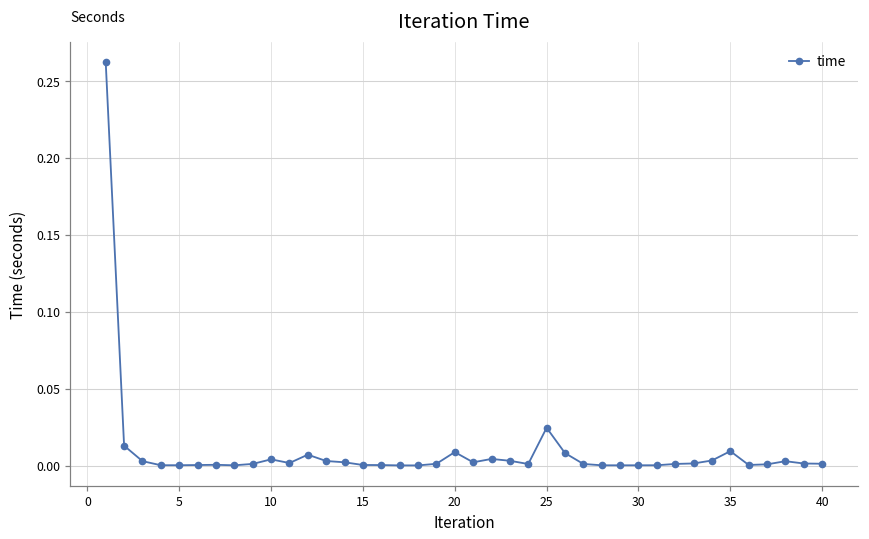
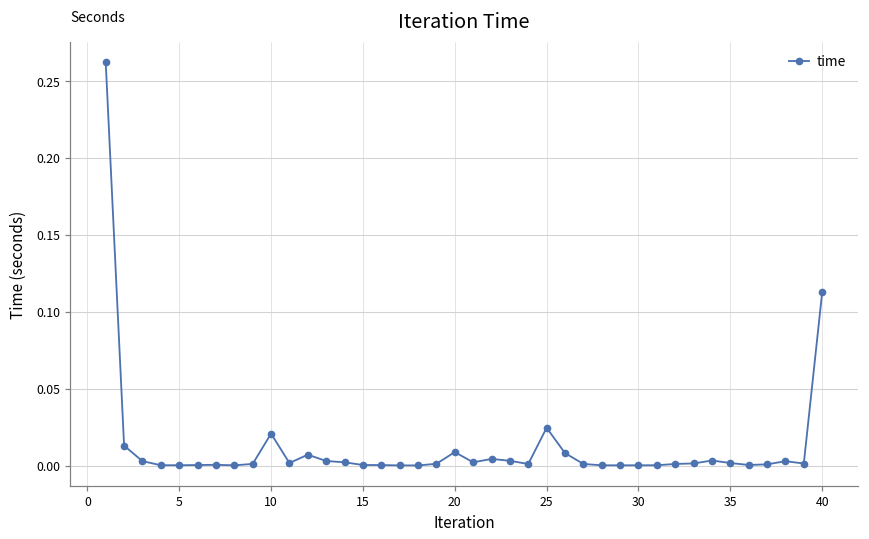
  {
    "5": 0.000,
-   "10": 0.004,
+   "10": 0.021,
    "15": 0.000,
    "20": 0.009,
    "25": 0.025,
    "30": 0.000,
-   "35": 0.009,
-   "40": 0.001
+   "35": 0.002,
+   "40": 0.113
  }
